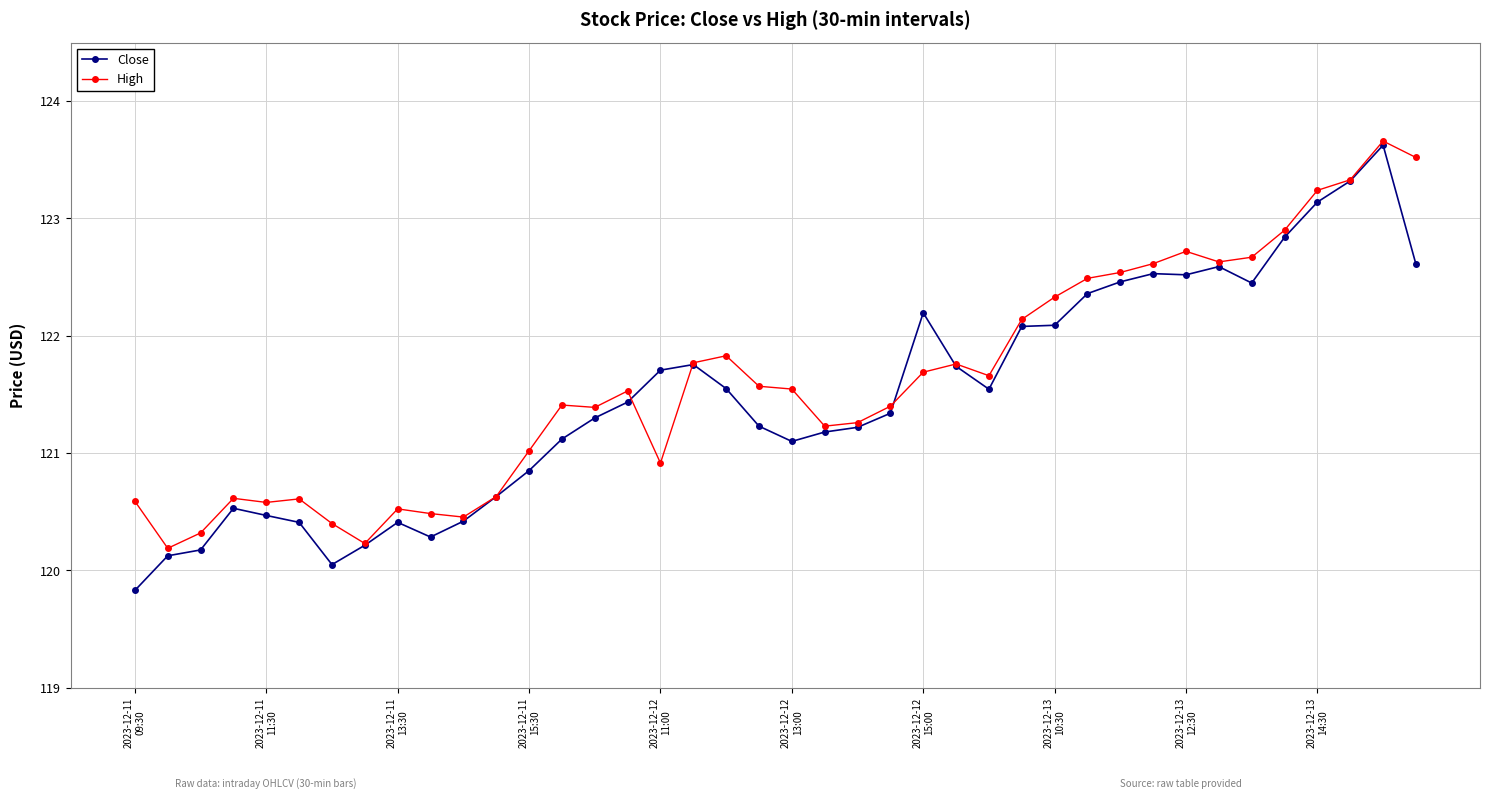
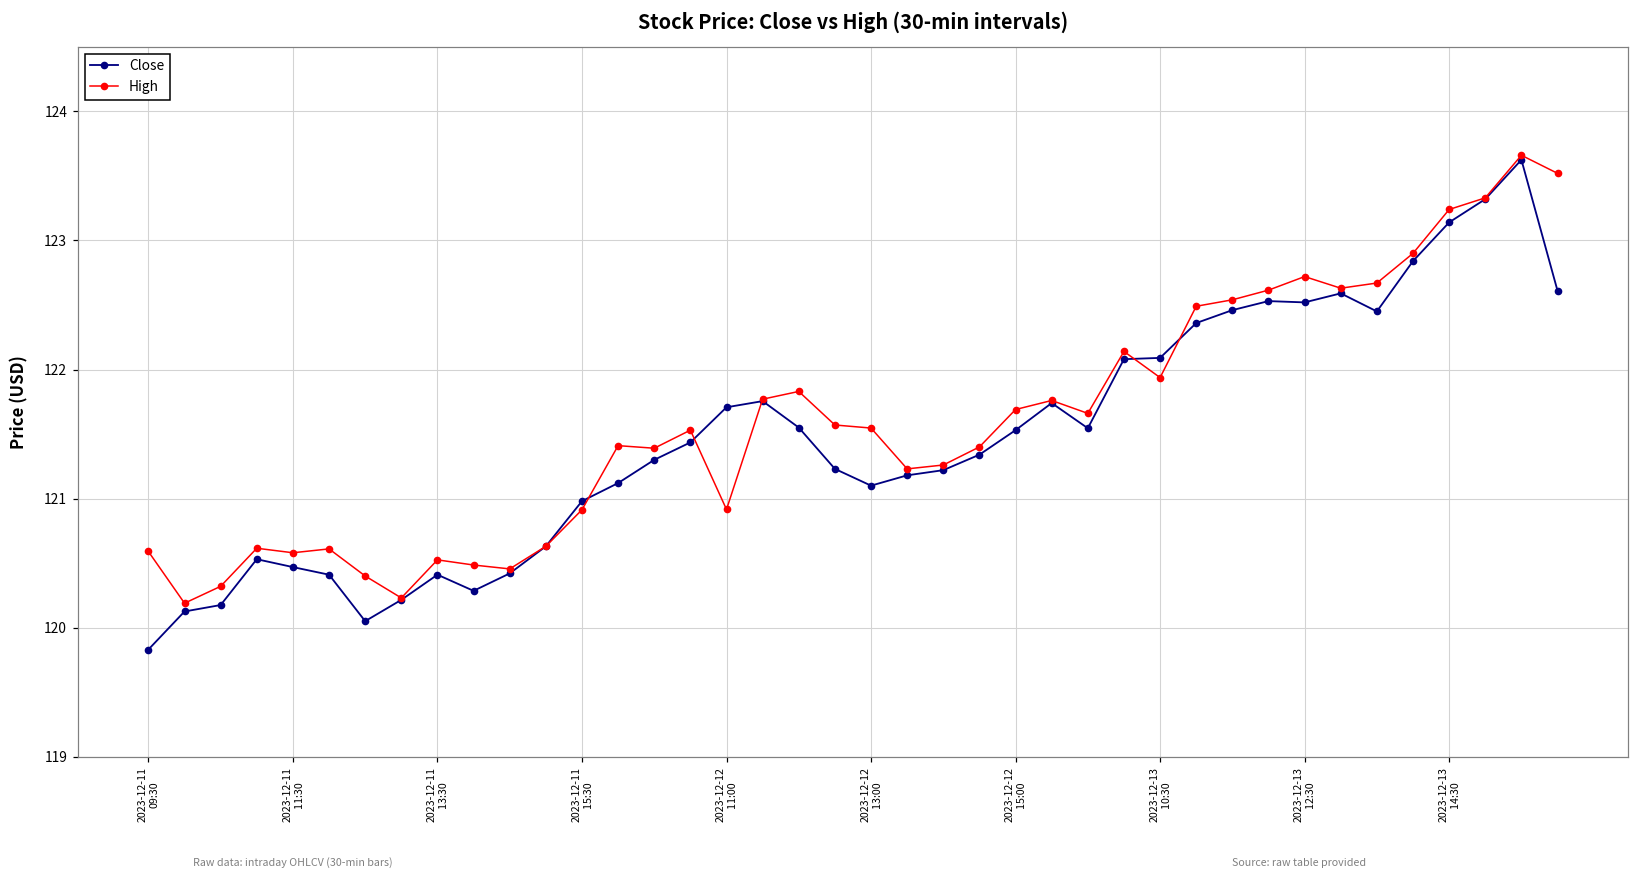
  {
    "Close": {
      "2023-12-11 09:30": 119.83,
      "2023-12-11 11:30": 120.47,
      "2023-12-11 13:30": 120.41,
-     "2023-12-11 15:30": 120.85,
+     "2023-12-11 15:30": 120.98,
      "2023-12-12 11:00": 121.71,
      "2023-12-12 13:00": 121.10,
-     "2023-12-12 15:00": 122.20,
+     "2023-12-12 15:00": 121.53,
      "2023-12-13 10:30": 122.09,
      "2023-12-13 12:30": 122.52,
      "2023-12-13 14:30": 123.14
    },
    "High": {
      "2023-12-11 09:30": 120.59,
      "2023-12-11 11:30": 120.58,
      "2023-12-11 13:30": 120.53,
-     "2023-12-11 15:30": 121.02,
+     "2023-12-11 15:30": 120.91,
      "2023-12-12 11:00": 120.92,
      "2023-12-12 13:00": 121.55,
      "2023-12-12 15:00": 121.69,
-     "2023-12-13 10:30": 122.33,
+     "2023-12-13 10:30": 121.94,
      "2023-12-13 12:30": 122.72,
      "2023-12-13 14:30": 123.24
    }
  }
